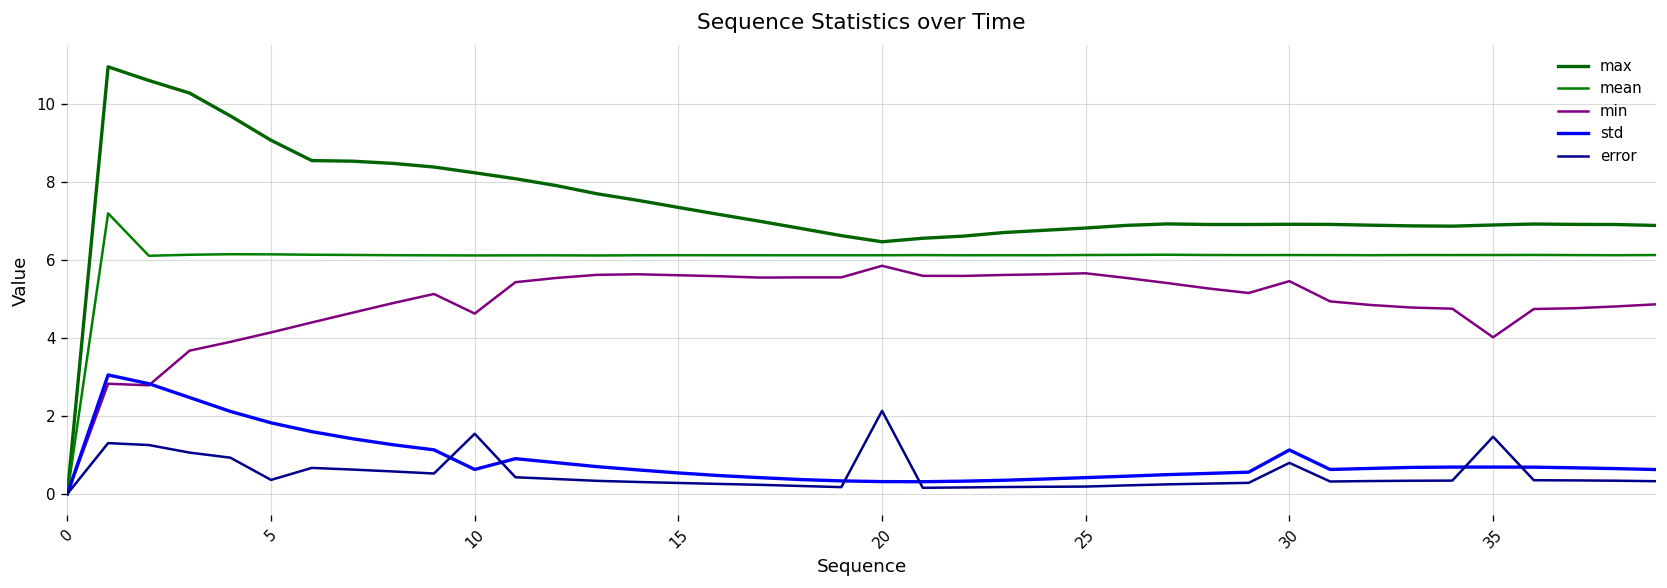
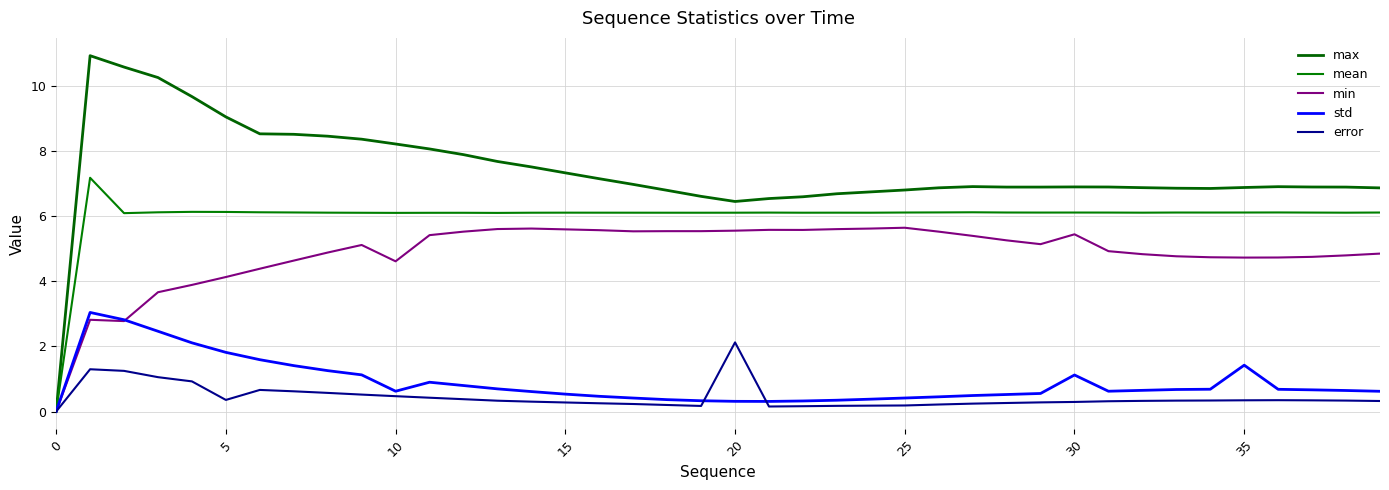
  {
    "min": {
      "5": 4.1,
      "10": 4.6,
      "15": 5.6,
-     "20": 5.8,
+     "20": 5.6,
      "25": 5.7,
      "30": 5.4,
-     "35": 4.0
+     "35": 4.7
    },
    "std": {
      "5": 1.8,
      "10": 0.6,
      "15": 0.5,
      "20": 0.3,
      "25": 0.4,
      "30": 1.1,
-     "35": 0.7
+     "35": 1.4
    },
    "error": {
      "5": 0.4,
-     "10": 1.5,
+     "10": 0.5,
      "15": 0.3,
      "20": 2.1,
      "25": 0.2,
-     "30": 0.8,
-     "35": 1.5
+     "30": 0.3,
+     "35": 0.3
    }
  }
